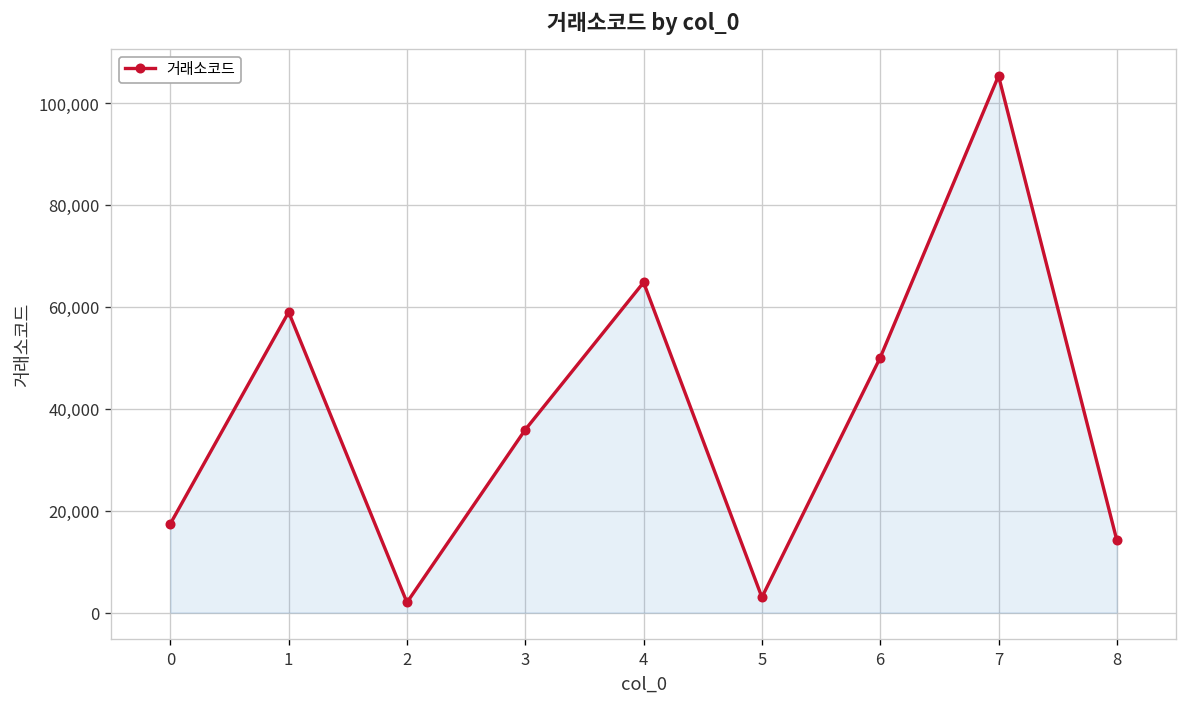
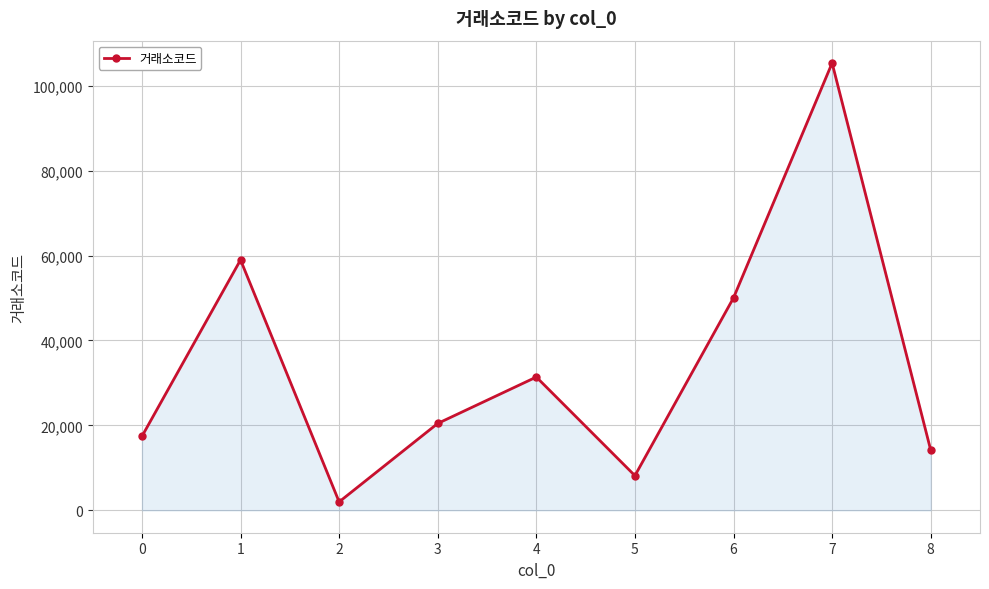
  {
    "0": "17,000",
    "1": "59,000",
    "2": "2,000",
-   "3": "36,000",
-   "4": "65,000",
-   "5": "3,000",
+   "3": "20,000",
+   "4": "31,000",
+   "5": "8,000",
    "6": "50,000",
    "7": "105,000",
    "8": "14,000"
  }
